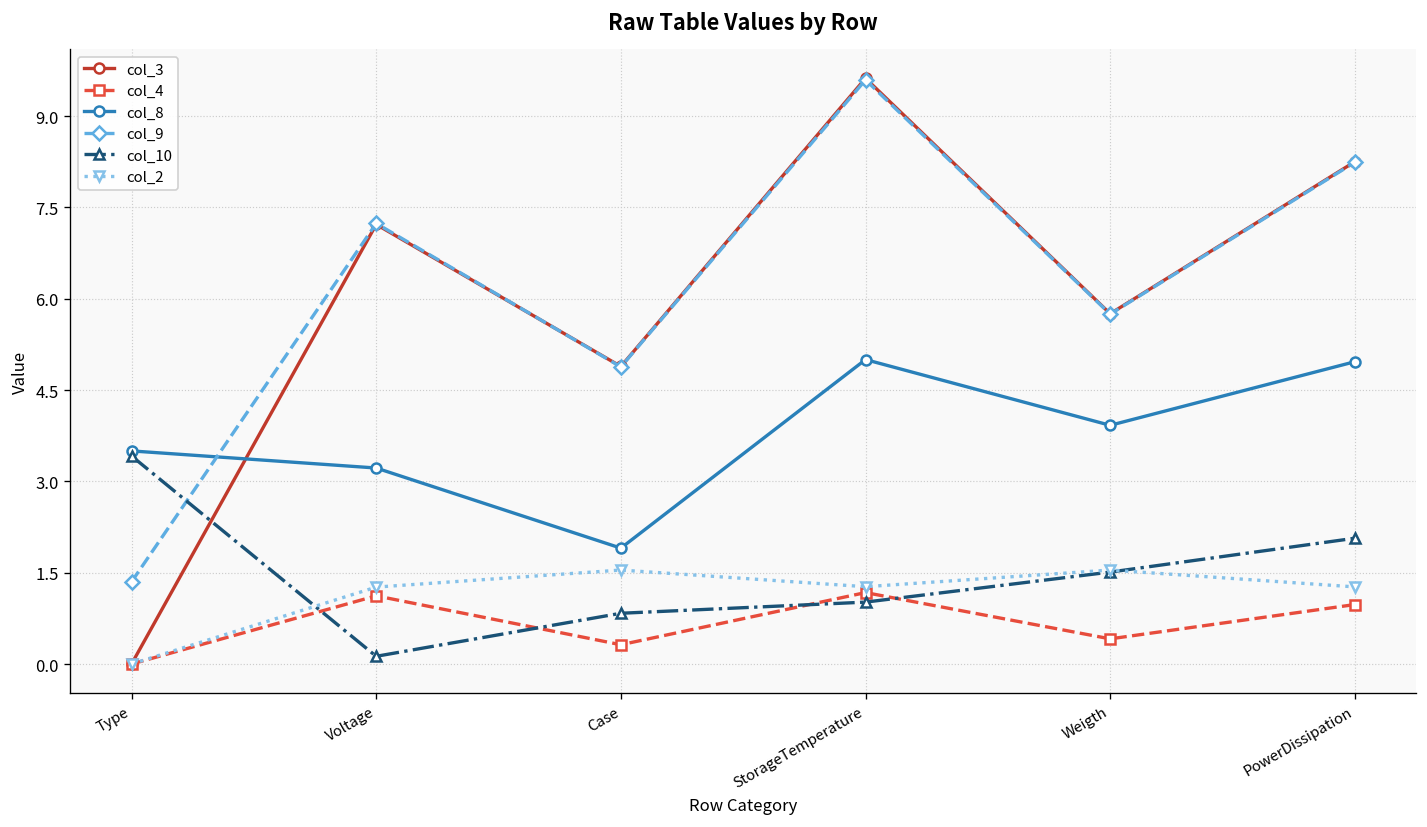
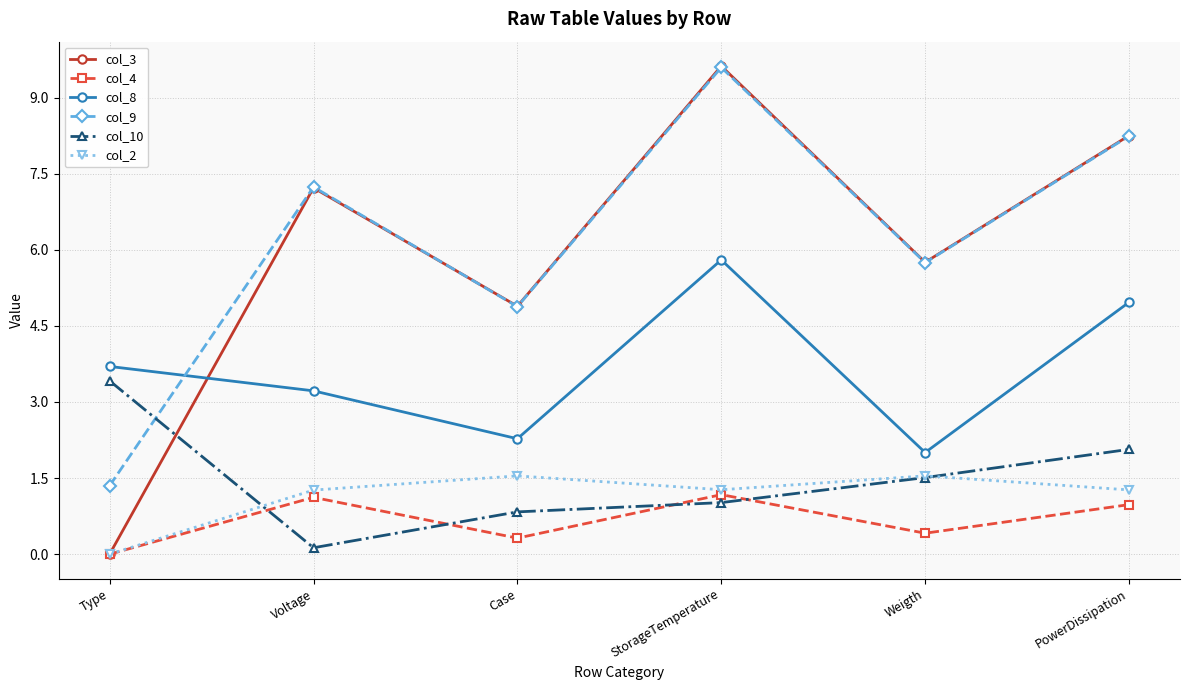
  {
    "col_8": {
-     "Type": 3.5,
+     "Type": 3.7,
      "Voltage": 3.2,
-     "Case": 1.9,
-     "StorageTemperature": 5.0,
-     "Weigth": 3.9,
+     "Case": 2.3,
+     "StorageTemperature": 5.8,
+     "Weigth": 2.0,
      "PowerDissipation": 5.0
    },
    "col_10": {
      "Type": 3.4,
      "Voltage": 0.1,
      "Case": 0.8,
      "StorageTemperature": 1.0,
      "PowerDissipation": 2.1
    }
  }
